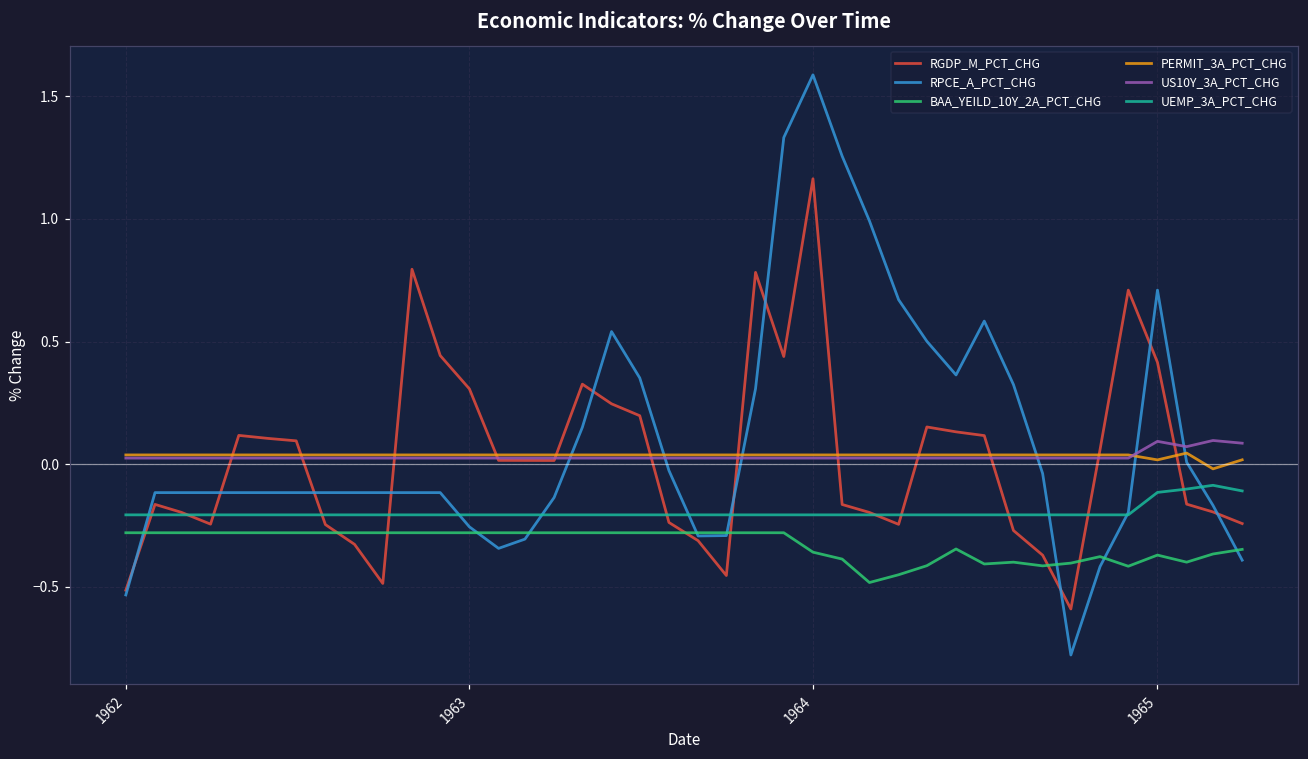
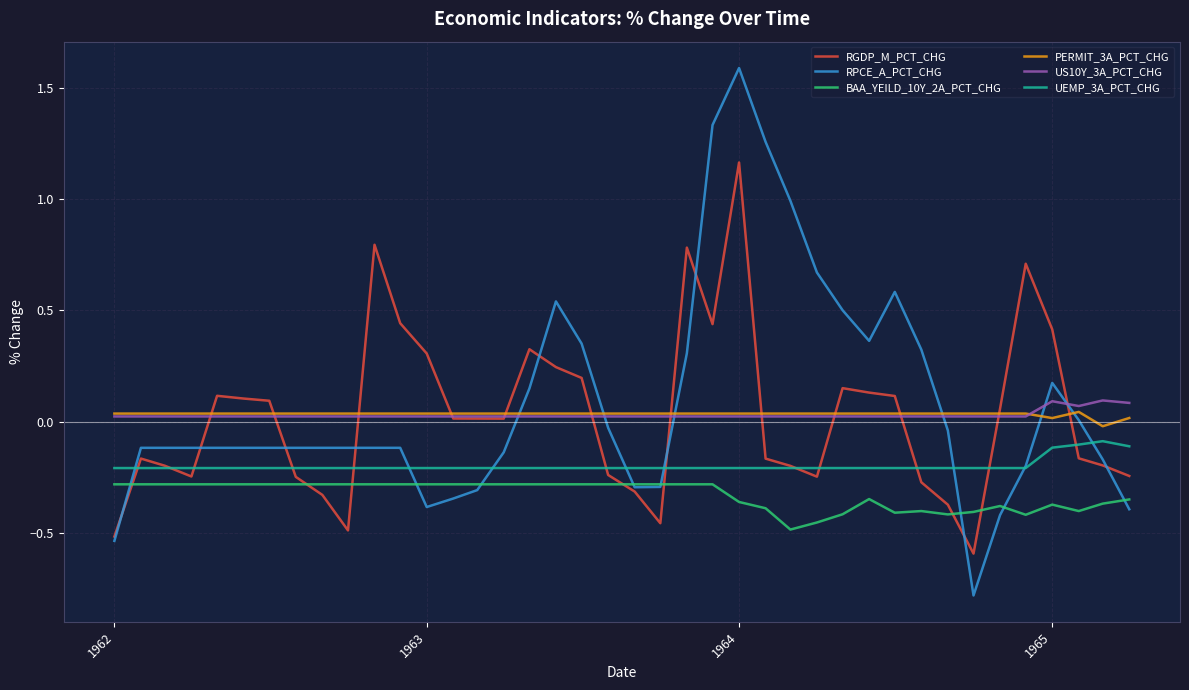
  {
    "RGDP_M_PCT_CHG": {
      "1962": -0.51,
      "1963": 0.31,
      "1964": 1.16,
      "1965": 0.42
    },
    "RPCE_A_PCT_CHG": {
      "1962": -0.53,
-     "1963": -0.26,
+     "1963": -0.38,
      "1964": 1.59,
-     "1965": 0.71
+     "1965": 0.17
    },
    "PERMIT_3A_PCT_CHG": {
      "1962": 0.04,
      "1963": 0.04,
      "1964": 0.04,
      "1965": 0.02
    },
    "US10Y_3A_PCT_CHG": {
      "1962": 0.02,
      "1963": 0.02,
      "1964": 0.02,
      "1965": 0.09
    }
  }
